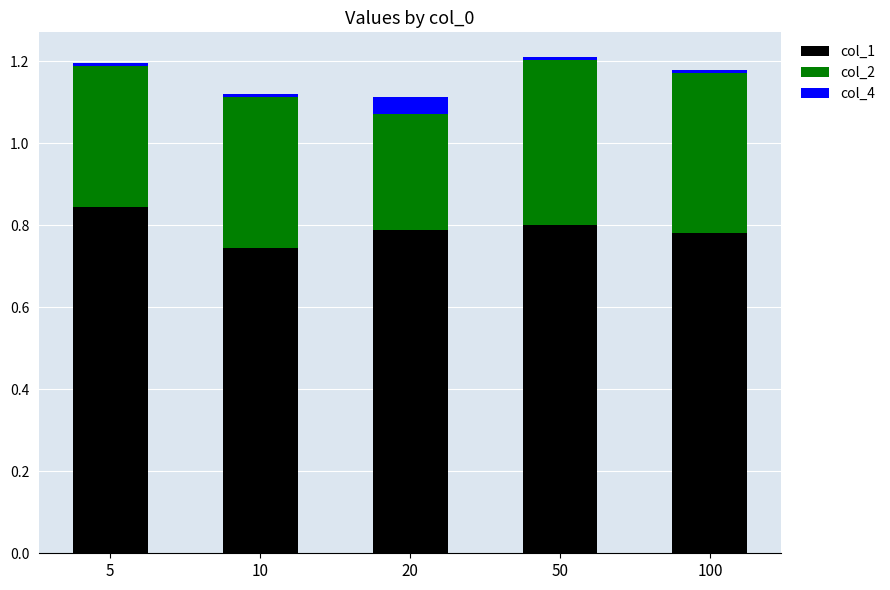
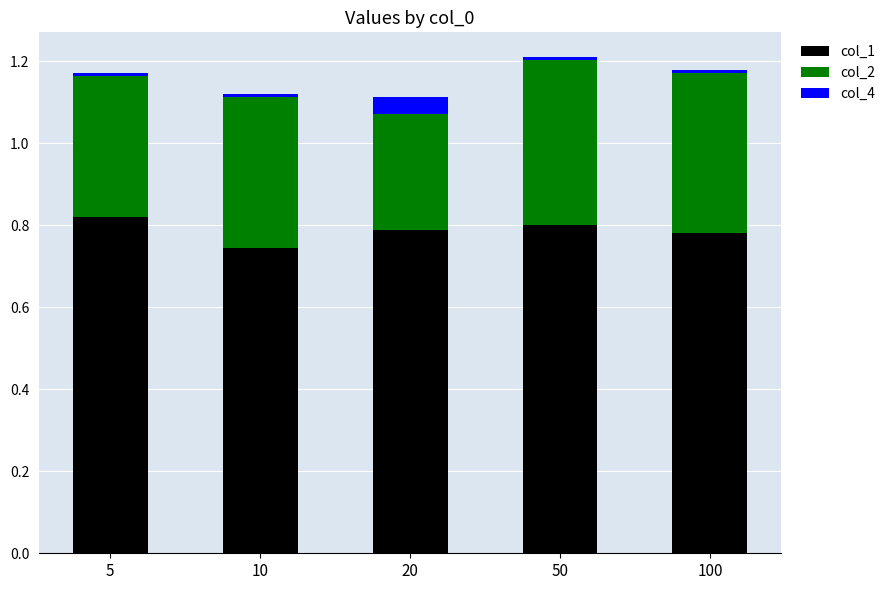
  {
    "col_1": {
-     "5": 0.84,
+     "5": 0.82,
      "10": 0.74,
      "20": 0.79,
      "50": 0.80,
      "100": 0.78
    },
    "col_2": {
      "5": 0.35,
      "10": 0.37,
      "20": 0.28,
      "50": 0.40,
      "100": 0.39
    },
    "col_4": {
      "5": 0.01,
      "20": 0.04,
      "50": 0.01
    }
  }
